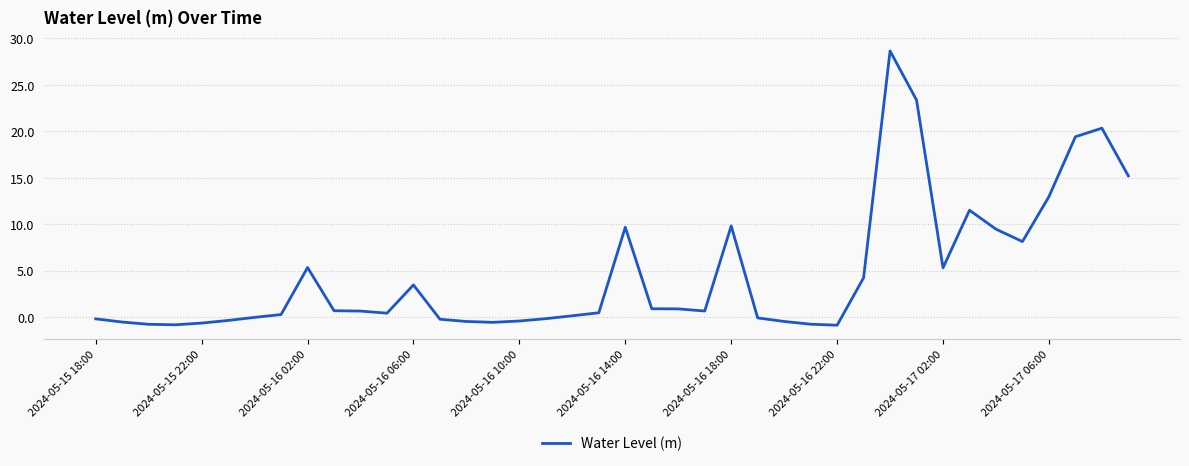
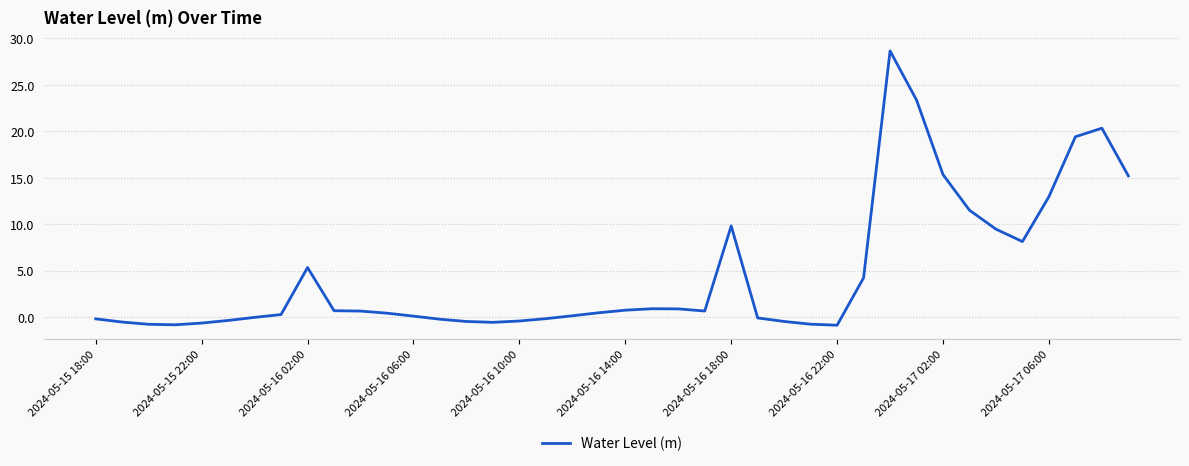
  {
    "2024-05-15 18:00": 0,
    "2024-05-15 22:00": -1,
    "2024-05-16 02:00": 5,
-   "2024-05-16 06:00": 3,
+   "2024-05-16 06:00": 0,
    "2024-05-16 10:00": 0,
-   "2024-05-16 14:00": 10,
+   "2024-05-16 14:00": 1,
    "2024-05-16 18:00": 10,
    "2024-05-16 22:00": -1,
-   "2024-05-17 02:00": 5,
+   "2024-05-17 02:00": 15,
    "2024-05-17 06:00": 13
  }
